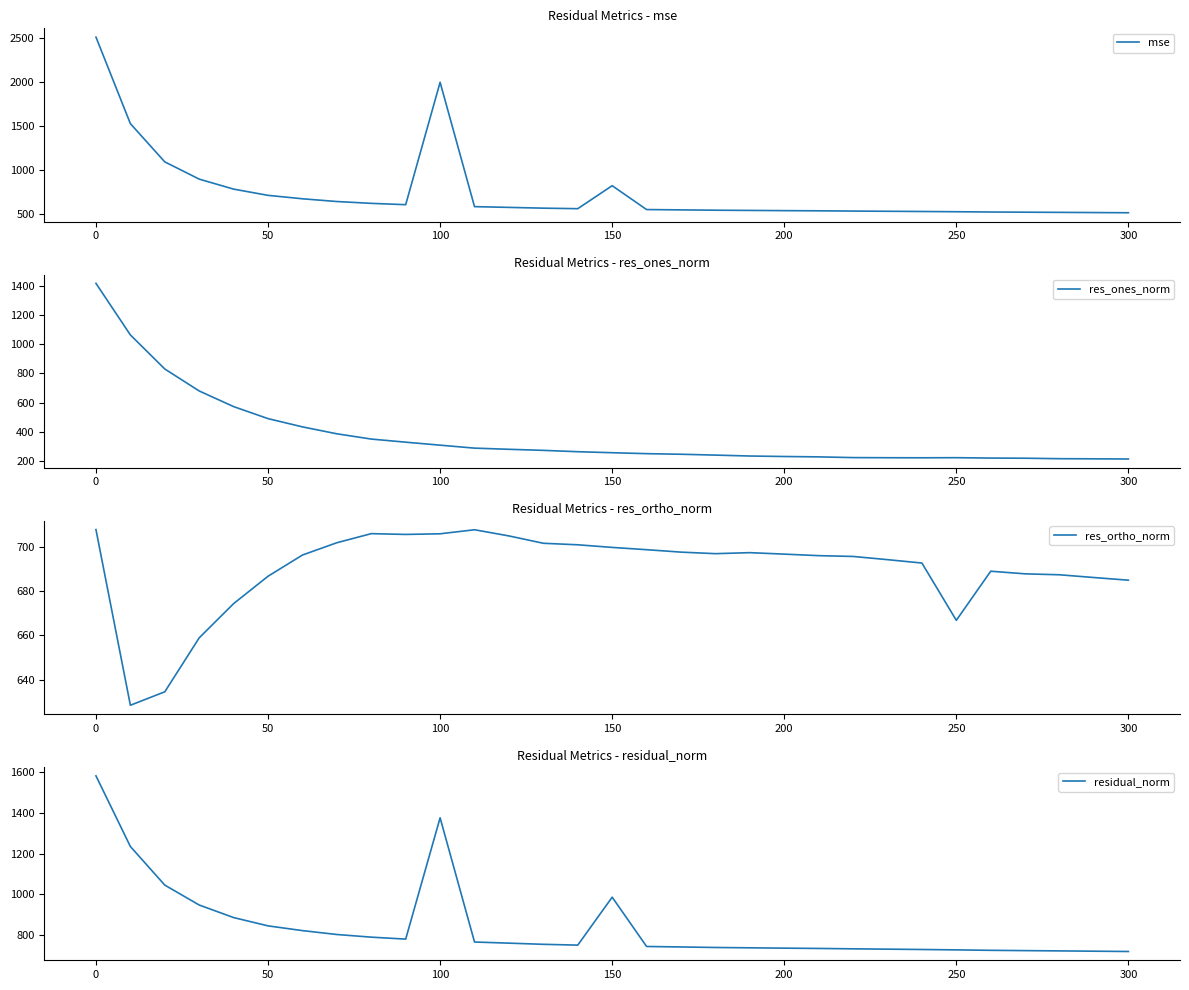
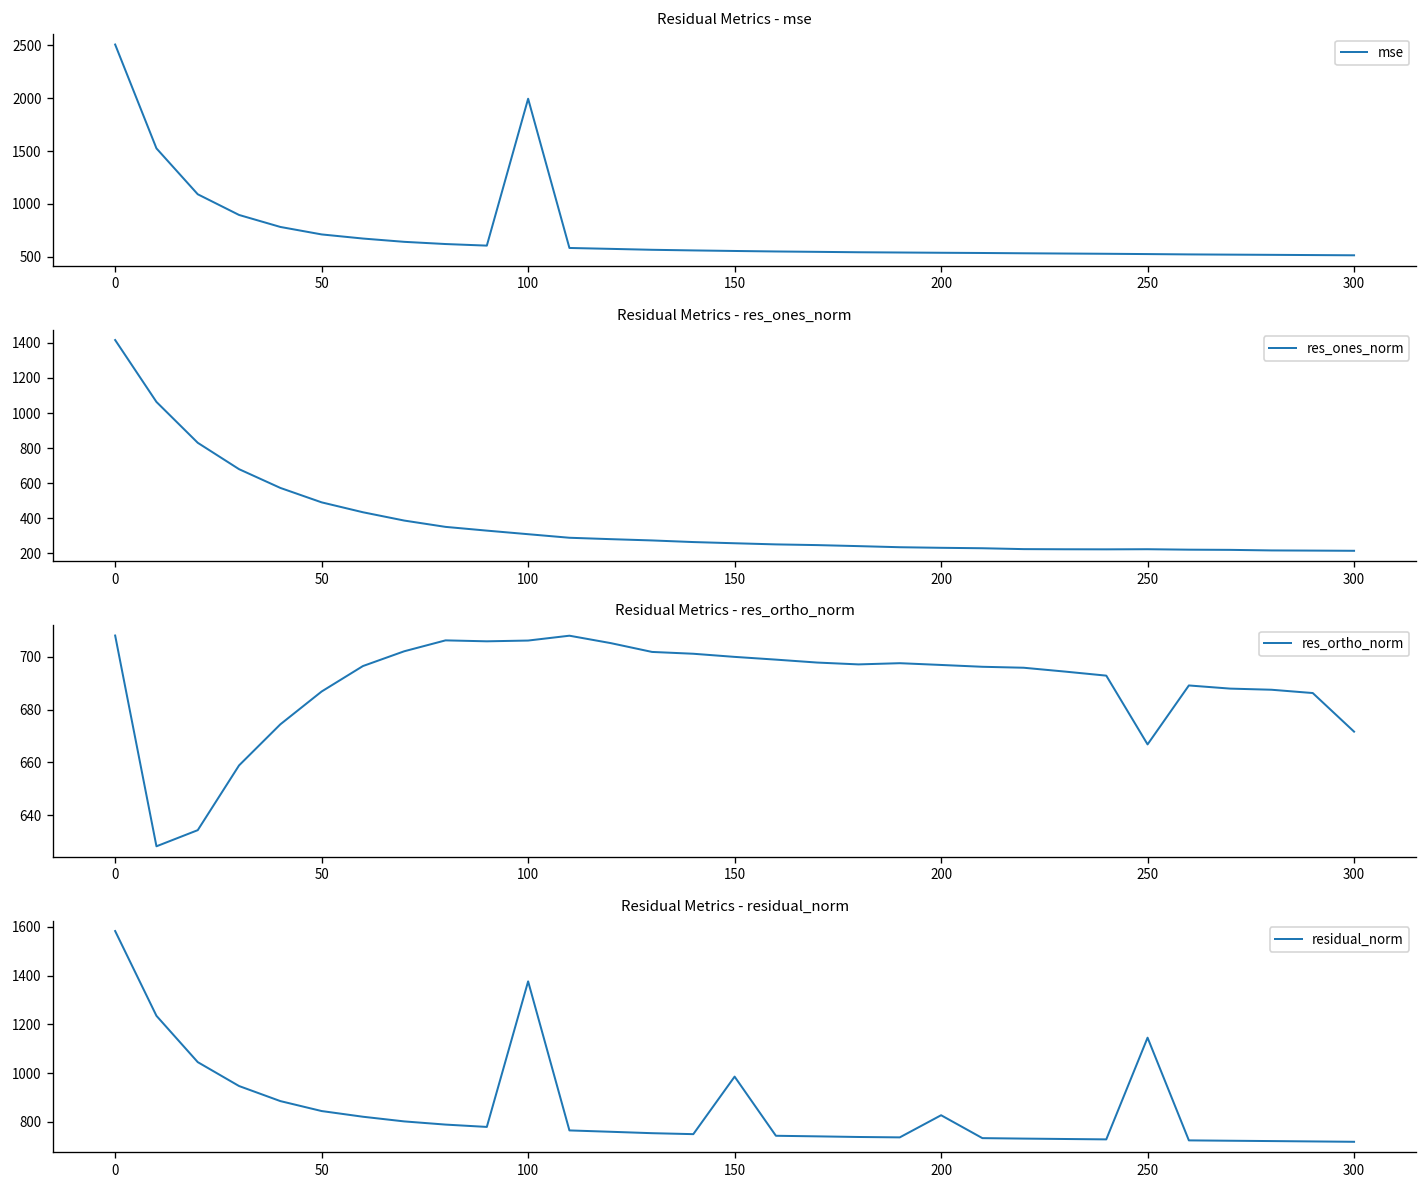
  {
    "Residual Metrics - mse": {
      "0": 2500,
      "50": 700,
      "100": 2000,
-     "150": 800,
+     "150": 600,
      "200": 500,
      "250": 500,
      "300": 500
    },
    "Residual Metrics - res_ones_norm": {
      "0": 1420,
      "50": 490,
      "100": 310,
      "150": 260,
      "200": 230,
      "250": 220,
      "300": 210
    },
    "Residual Metrics - res_ortho_norm": {
      "0": 708,
      "50": 687,
      "100": 706,
      "150": 700,
      "200": 697,
      "250": 667,
-     "300": 685
+     "300": 672
    },
    "Residual Metrics - residual_norm": {
      "0": 1580,
      "50": 840,
      "100": 1380,
      "150": 990,
-     "200": 730,
-     "250": 730,
+     "200": 830,
+     "250": 1150,
      "300": 720
    }
  }
